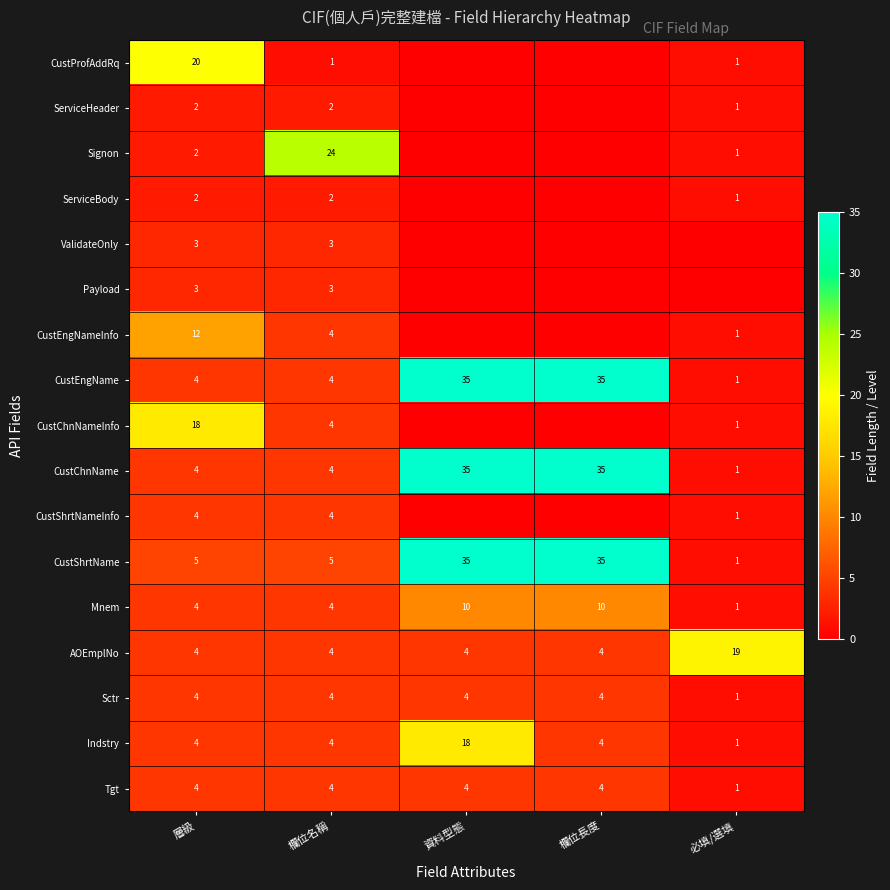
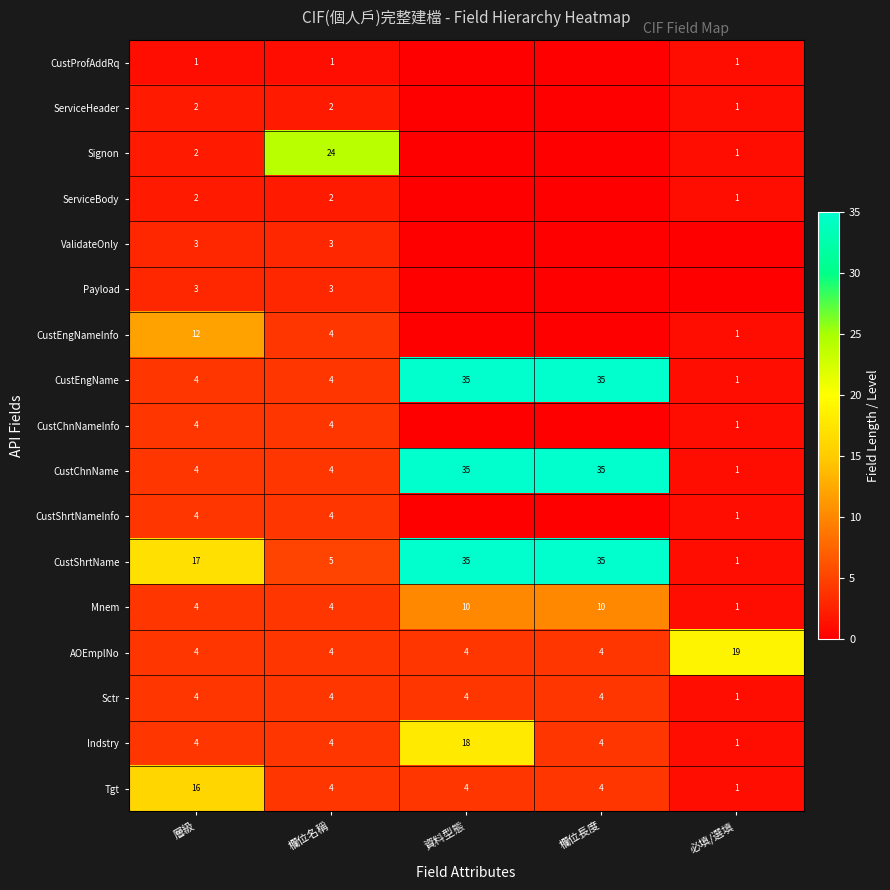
  {
    "CustProfAddRq": {
-     "層級": 20,
+     "層級": 1,
      "欄位名稱": 1,
      "必填/選填": 1
    },
    "ServiceHeader": {
      "層級": 2,
      "欄位名稱": 2,
      "必填/選填": 1
    },
    "Signon": {
      "層級": 2,
      "欄位名稱": 24,
      "必填/選填": 1
    },
    "ServiceBody": {
      "層級": 2,
      "欄位名稱": 2,
      "必填/選填": 1
    },
    "ValidateOnly": {
      "層級": 3,
      "欄位名稱": 3
    },
    "Payload": {
      "層級": 3,
      "欄位名稱": 3
    },
    "CustEngNameInfo": {
      "層級": 12,
      "欄位名稱": 4,
      "必填/選填": 1
    },
    "CustEngName": {
      "層級": 4,
      "欄位名稱": 4,
      "資料型態": 35,
      "欄位長度": 35,
      "必填/選填": 1
    },
    "CustChnNameInfo": {
-     "層級": 18,
+     "層級": 4,
      "欄位名稱": 4,
      "必填/選填": 1
    },
    "CustChnName": {
      "層級": 4,
      "欄位名稱": 4,
      "資料型態": 35,
      "欄位長度": 35,
      "必填/選填": 1
    },
    "CustShrtNameInfo": {
      "層級": 4,
      "欄位名稱": 4,
      "必填/選填": 1
    },
    "CustShrtName": {
-     "層級": 5,
+     "層級": 17,
      "欄位名稱": 5,
      "資料型態": 35,
      "欄位長度": 35,
      "必填/選填": 1
    },
    "Mnem": {
      "層級": 4,
      "欄位名稱": 4,
      "資料型態": 10,
      "欄位長度": 10,
      "必填/選填": 1
    },
    "AOEmplNo": {
      "層級": 4,
      "欄位名稱": 4,
      "資料型態": 4,
      "欄位長度": 4,
      "必填/選填": 19
    },
    "Sctr": {
      "層級": 4,
      "欄位名稱": 4,
      "資料型態": 4,
      "欄位長度": 4,
      "必填/選填": 1
    },
    "Indstry": {
      "層級": 4,
      "欄位名稱": 4,
      "資料型態": 18,
      "欄位長度": 4,
      "必填/選填": 1
    },
    "Tgt": {
-     "層級": 4,
+     "層級": 16,
      "欄位名稱": 4,
      "資料型態": 4,
      "欄位長度": 4,
      "必填/選填": 1
    }
  }
